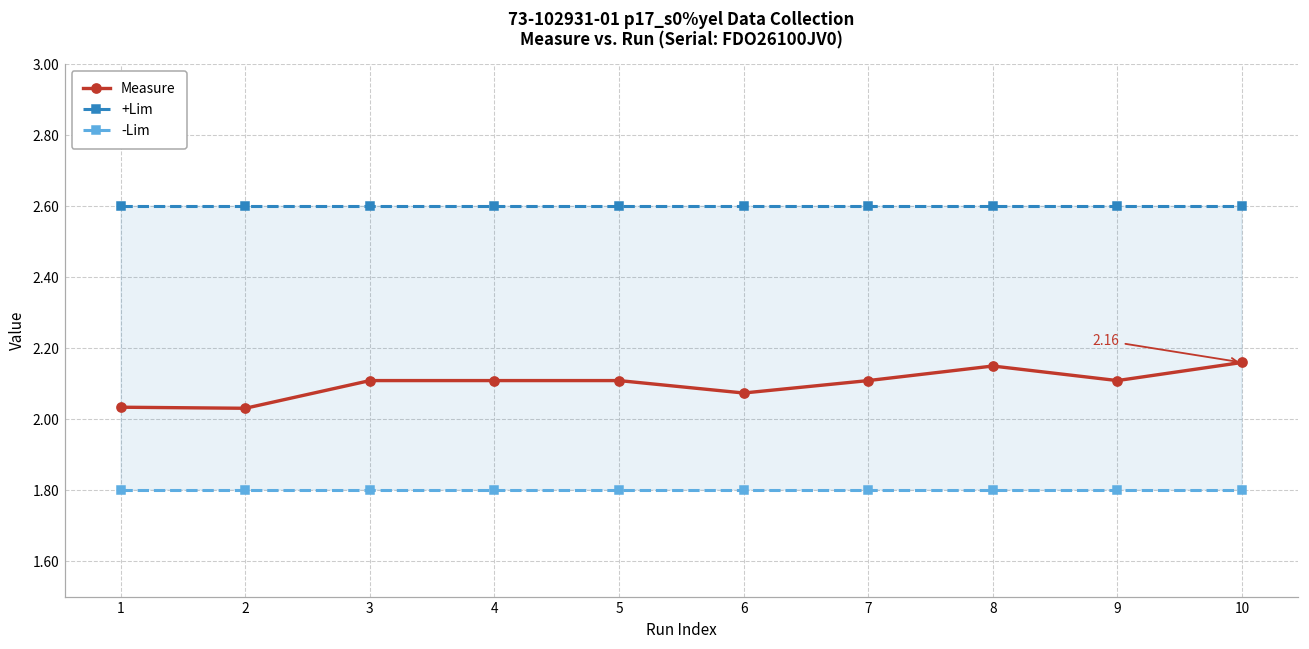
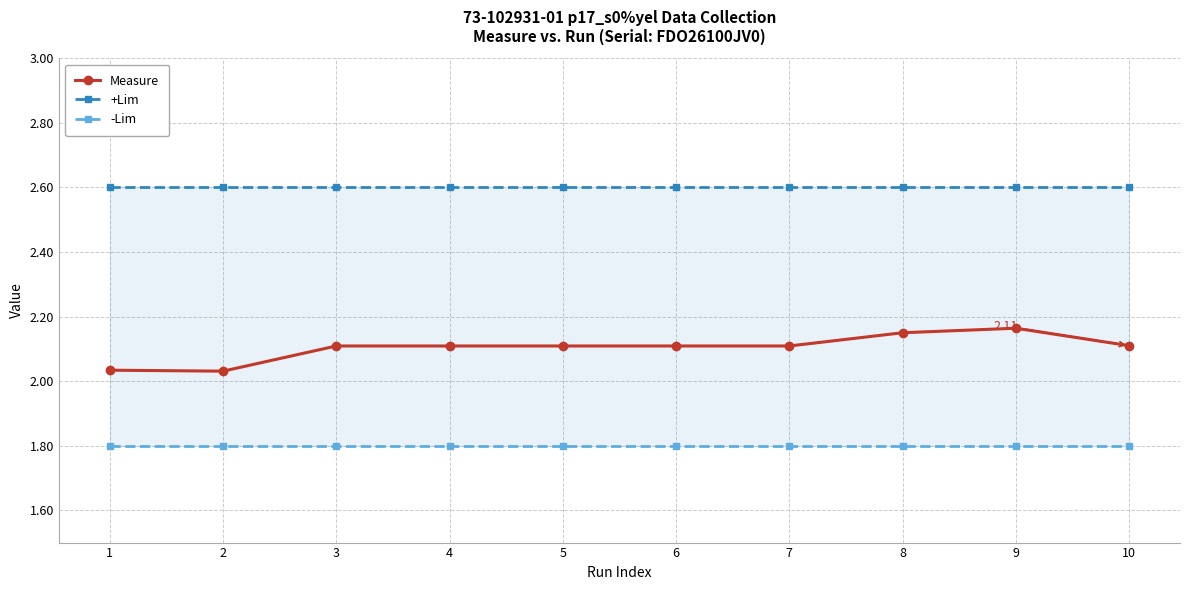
  {
    "Measure": {
-     "6": 2.07,
-     "9": 2.11,
-     "10": 2.16
+     "6": 2.11,
+     "9": 2.16,
+     "10": 2.11
    },
    "+Lim": {
      "1": 2.60,
      "2": 2.60,
      "3": 2.60,
      "4": 2.60,
      "5": 2.60,
      "6": 2.60,
      "7": 2.60,
      "8": 2.60,
      "9": 2.60,
      "10": 2.60
    },
    "-Lim": {
      "1": 1.80,
      "2": 1.80,
      "3": 1.80,
      "4": 1.80,
      "5": 1.80,
      "6": 1.80,
      "7": 1.80,
      "8": 1.80,
      "9": 1.80,
      "10": 1.80
    }
  }
